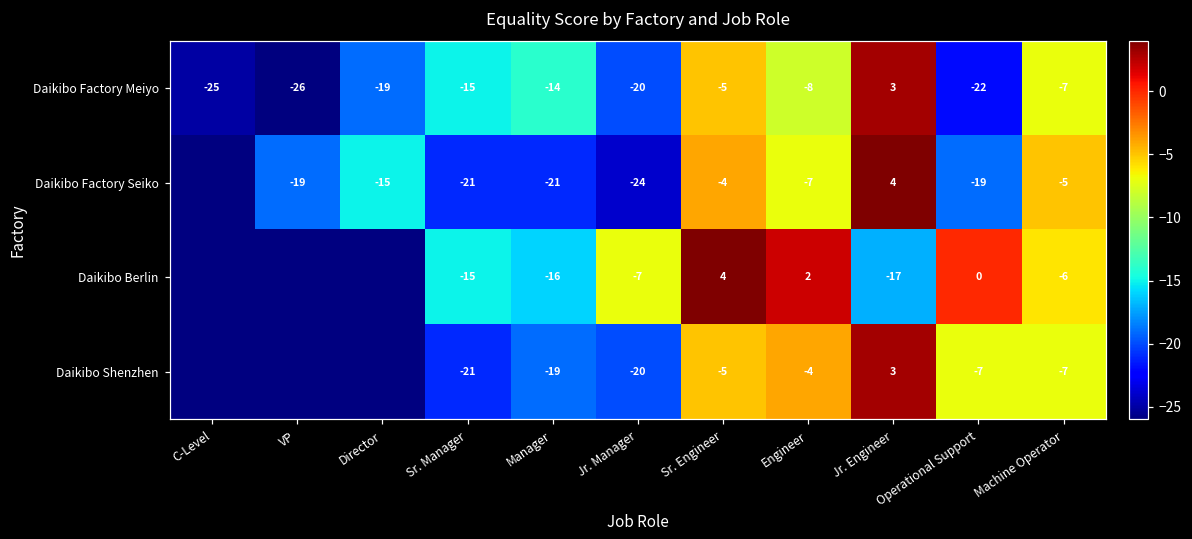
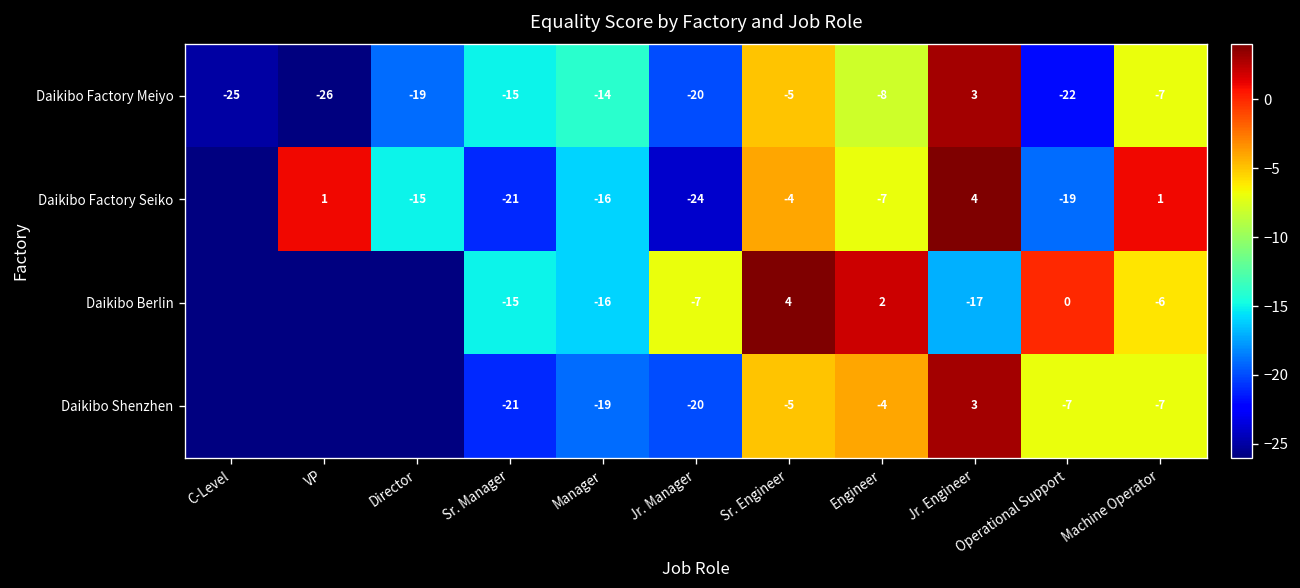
  {
    "Daikibo Factory Meiyo": {
      "C-Level": -25,
      "VP": -26,
      "Director": -19,
      "Sr. Manager": -15,
      "Manager": -14,
      "Jr. Manager": -20,
      "Sr. Engineer": -5,
      "Engineer": -8,
      "Jr. Engineer": 3,
      "Operational Support": -22,
      "Machine Operator": -7
    },
    "Daikibo Factory Seiko": {
-     "VP": -19,
+     "VP": 1,
      "Director": -15,
      "Sr. Manager": -21,
-     "Manager": -21,
+     "Manager": -16,
      "Jr. Manager": -24,
      "Sr. Engineer": -4,
      "Engineer": -7,
      "Jr. Engineer": 4,
      "Operational Support": -19,
-     "Machine Operator": -5
+     "Machine Operator": 1
    },
    "Daikibo Berlin": {
      "Sr. Manager": -15,
      "Manager": -16,
      "Jr. Manager": -7,
      "Sr. Engineer": 4,
      "Engineer": 2,
      "Jr. Engineer": -17,
      "Operational Support": 0,
      "Machine Operator": -6
    },
    "Daikibo Shenzhen": {
      "Sr. Manager": -21,
      "Manager": -19,
      "Jr. Manager": -20,
      "Sr. Engineer": -5,
      "Engineer": -4,
      "Jr. Engineer": 3,
      "Operational Support": -7,
      "Machine Operator": -7
    }
  }
